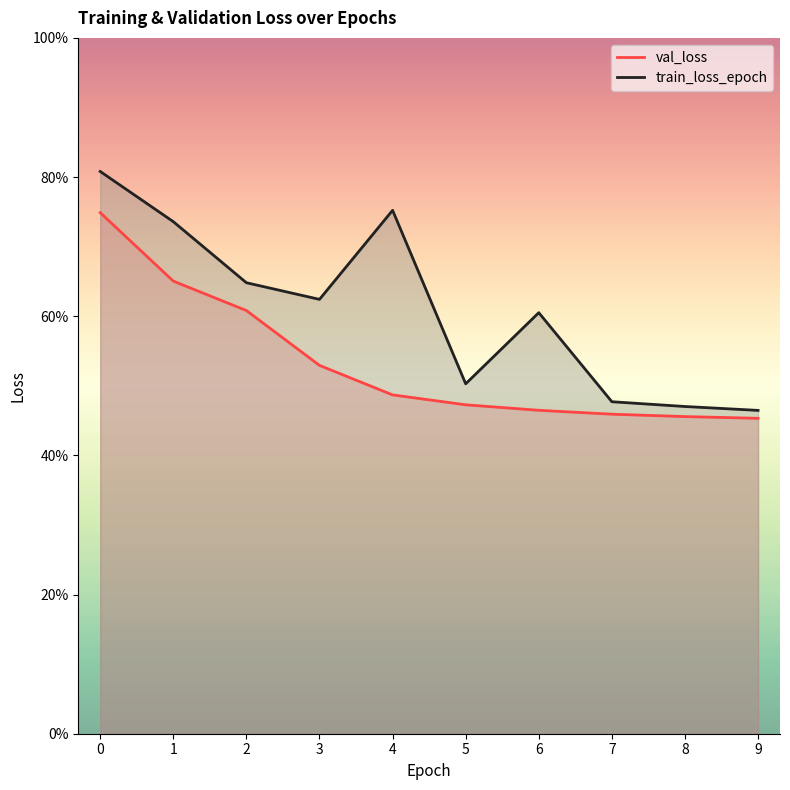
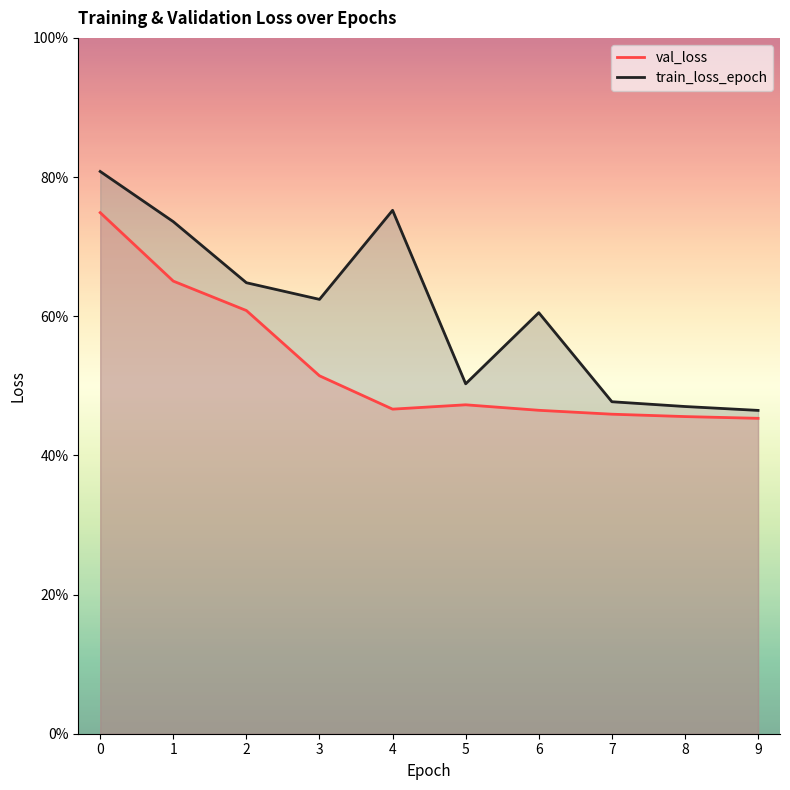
  {
    "val_loss": {
      "0": "75%",
      "1": "65%",
      "2": "61%",
-     "3": "53%",
-     "4": "49%",
+     "3": "51%",
+     "4": "47%",
      "5": "47%",
      "6": "46%",
      "7": "46%",
      "8": "46%",
      "9": "45%"
    },
    "train_loss_epoch": {
      "0": "81%",
      "1": "74%",
      "2": "65%",
      "3": "62%",
      "4": "75%",
      "5": "50%",
      "6": "61%",
      "7": "48%",
      "8": "47%",
      "9": "46%"
    }
  }
